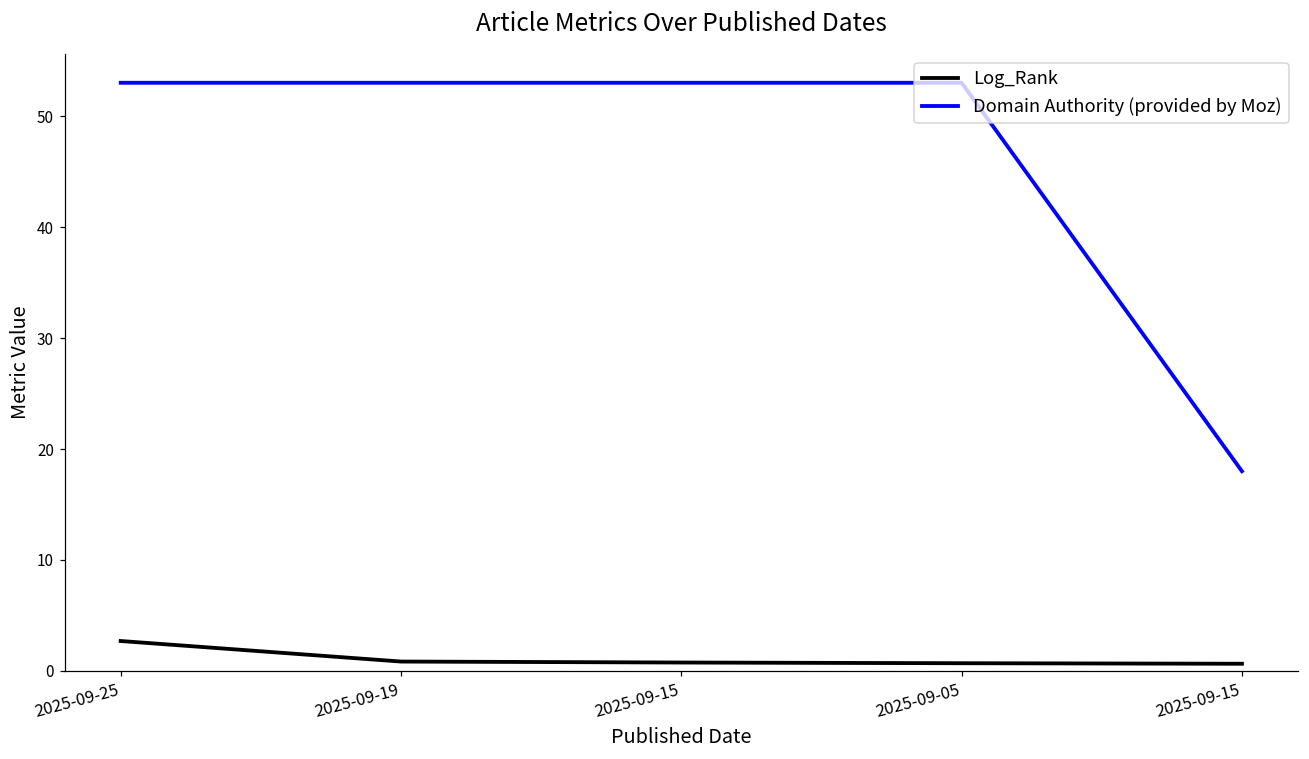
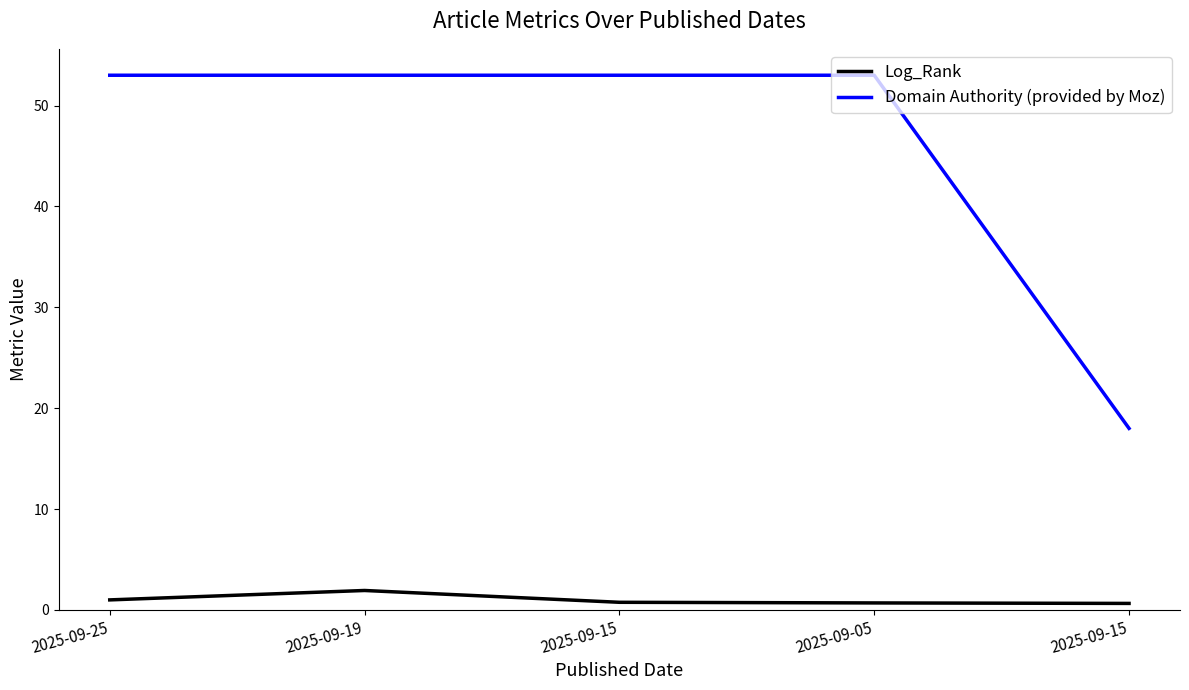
  {
    "Log_Rank": {
-     "2025-09-25": 2.7,
-     "2025-09-19": 0.8,
+     "2025-09-25": 1.0,
+     "2025-09-19": 1.9,
      "2025-09-05": 0.7
    },
    "Domain Authority (provided by Moz)": {
      "2025-09-25": 53.0,
      "2025-09-19": 53.0
    }
  }
